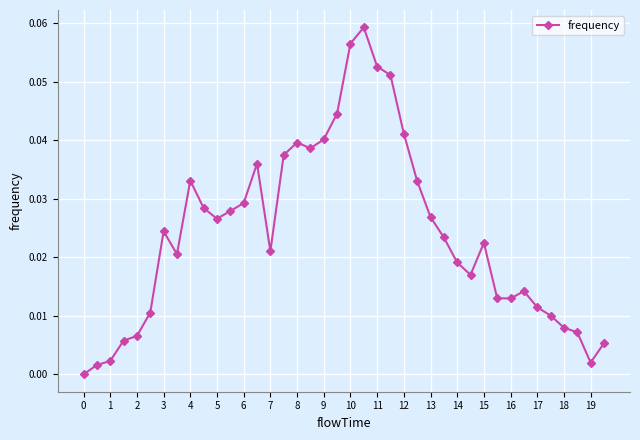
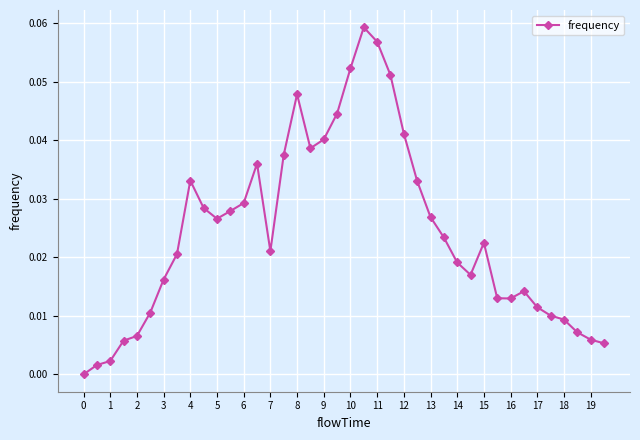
  {
    "0": 0.000,
    "1": 0.002,
    "2": 0.007,
-   "3": 0.024,
+   "3": 0.016,
    "4": 0.033,
    "5": 0.027,
    "6": 0.029,
    "7": 0.021,
-   "8": 0.040,
+   "8": 0.048,
    "9": 0.040,
-   "10": 0.057,
-   "11": 0.053,
+   "10": 0.052,
+   "11": 0.057,
    "12": 0.041,
    "13": 0.027,
    "14": 0.019,
    "15": 0.022,
    "16": 0.013,
    "17": 0.011,
-   "18": 0.008,
-   "19": 0.002
+   "18": 0.009,
+   "19": 0.006
  }
